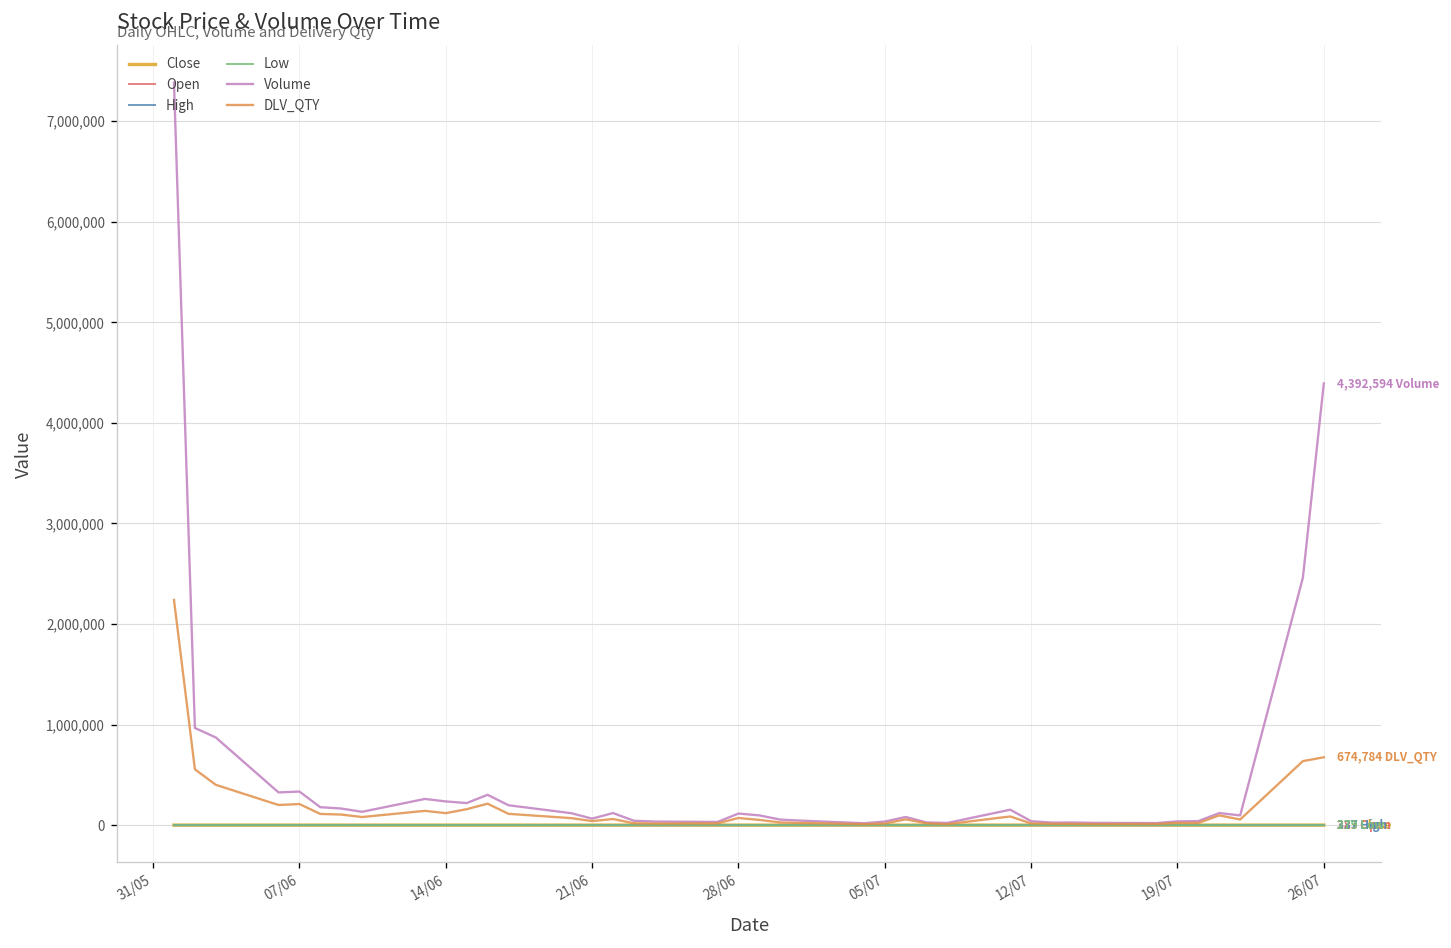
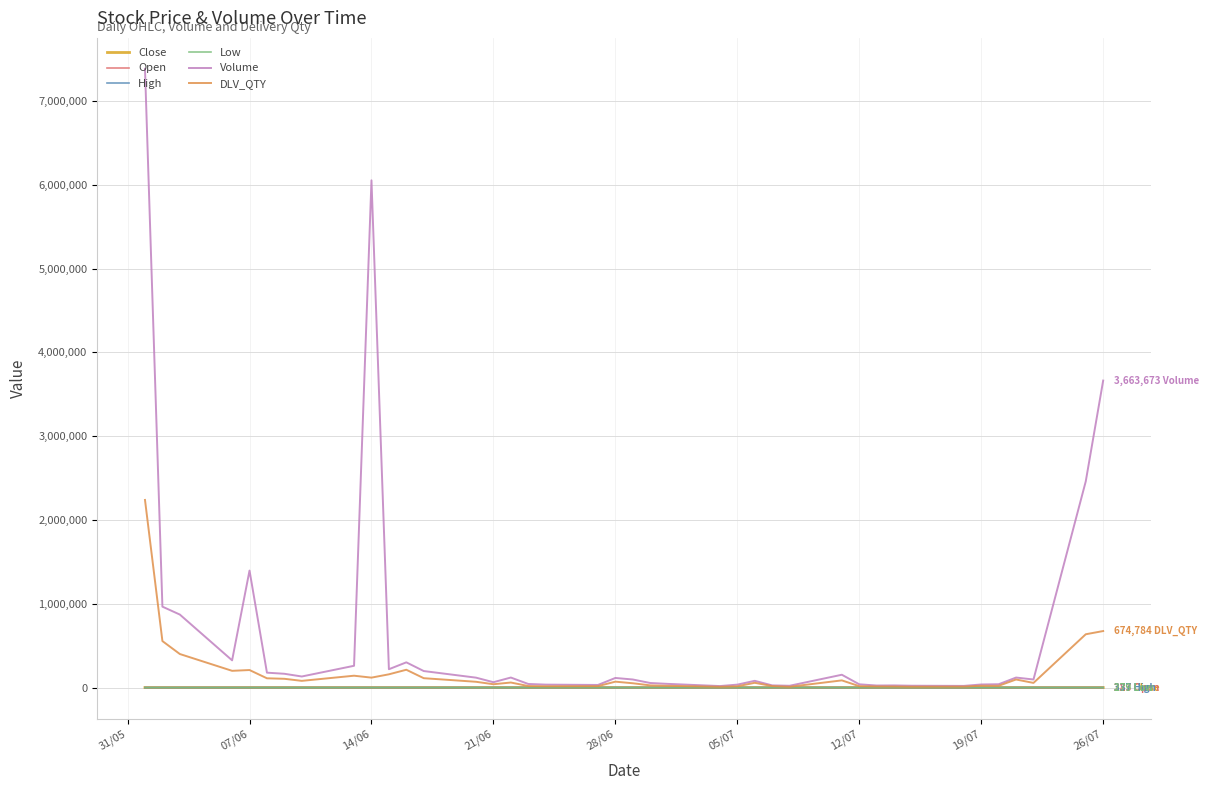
  {
    "Low": {
      "07/06": "0",
      "14/06": "0",
      "21/06": "0",
      "28/06": "0"
    },
    "Volume": {
-     "07/06": "300,000",
-     "14/06": "200,000",
-     "26/07": "4,392,594"
+     "07/06": "1,400,000",
+     "14/06": "6,100,000",
+     "26/07": "3,663,673"
    },
    "DLV_QTY": {
      "26/07": "674,784"
    }
  }
